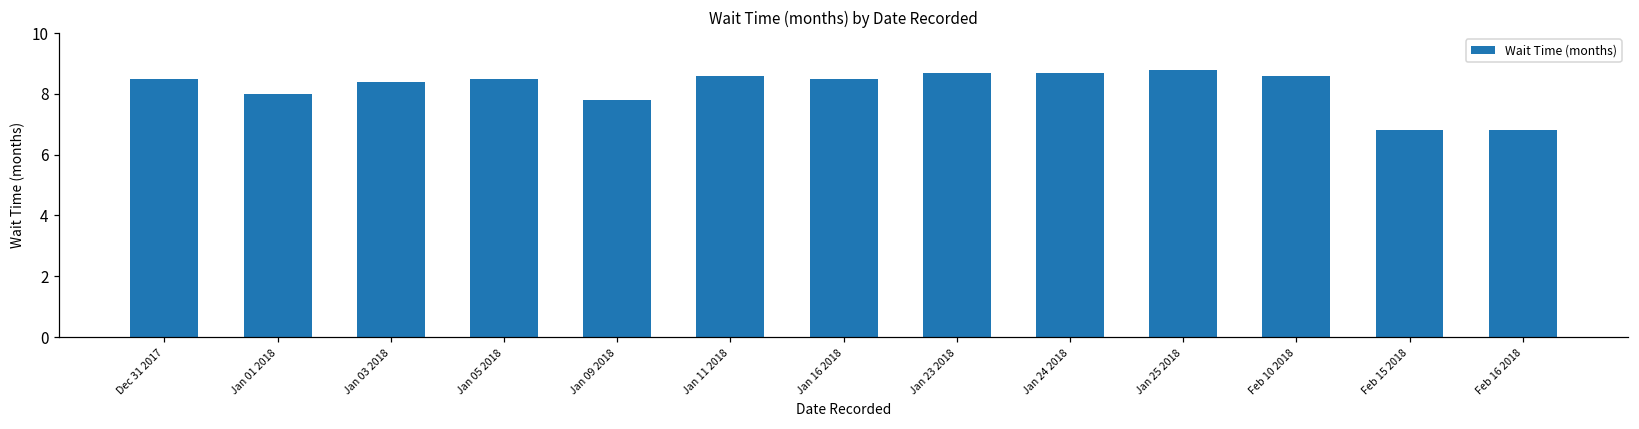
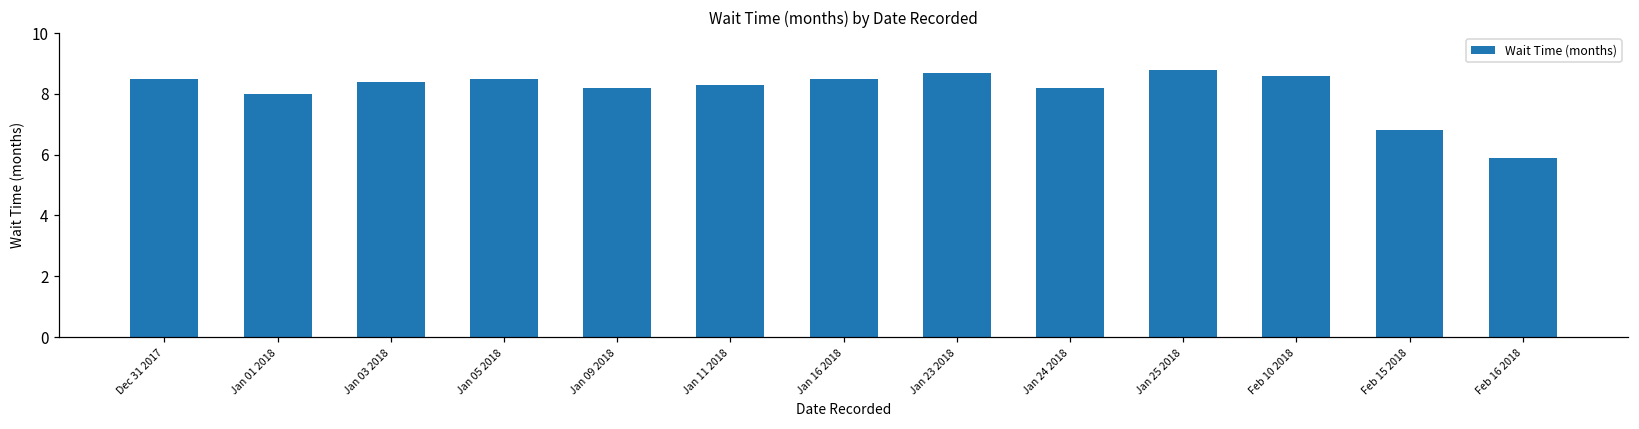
  {
    "Dec 31 2017": 8.5,
    "Jan 01 2018": 8.0,
    "Jan 03 2018": 8.4,
    "Jan 05 2018": 8.5,
-   "Jan 09 2018": 7.8,
-   "Jan 11 2018": 8.6,
+   "Jan 09 2018": 8.2,
+   "Jan 11 2018": 8.3,
    "Jan 16 2018": 8.5,
    "Jan 23 2018": 8.7,
-   "Jan 24 2018": 8.7,
+   "Jan 24 2018": 8.2,
    "Jan 25 2018": 8.8,
    "Feb 10 2018": 8.6,
    "Feb 15 2018": 6.8,
-   "Feb 16 2018": 6.8
+   "Feb 16 2018": 5.9
  }
